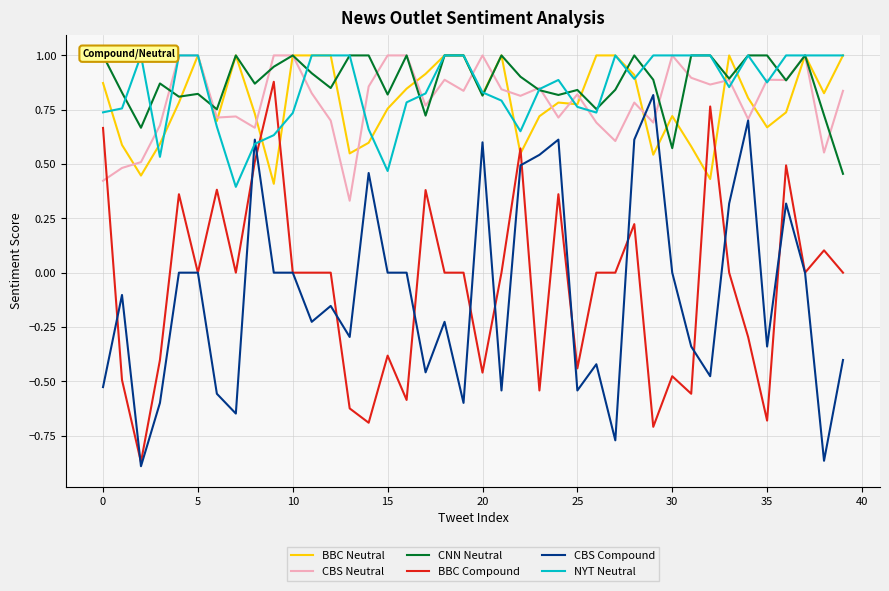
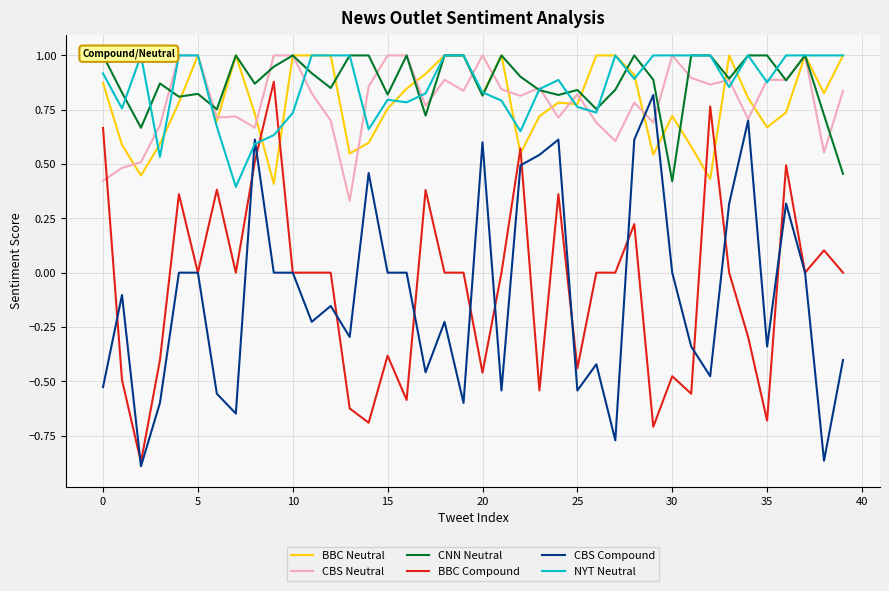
  {
    "BBC Neutral": {
      "0": 0.87,
      "15": 0.76,
      "25": 0.78,
      "30": 0.72,
      "35": 0.67
    },
    "CBS Neutral": {
      "0": 0.42,
      "15": 1.00,
      "20": 1.00,
      "25": 0.82,
      "35": 0.89
    },
    "CNN Neutral": {
      "5": 0.82,
      "15": 0.82,
      "25": 0.84,
-     "30": 0.57,
+     "30": 0.42,
      "35": 1.00
    },
    "BBC Compound": {
      "0": 0.67,
      "15": -0.38,
      "20": -0.46,
      "25": -0.44,
      "30": -0.48,
      "35": -0.68
    },
    "CBS Compound": {
      "0": -0.53,
      "15": 0.00,
      "20": 0.60,
      "25": -0.54,
      "30": 0.00,
      "35": -0.34
    },
    "NYT Neutral": {
-     "0": 0.74,
+     "0": 0.92,
      "10": 0.74,
-     "15": 0.47,
+     "15": 0.80,
      "25": 0.76,
      "35": 0.88
    }
  }
